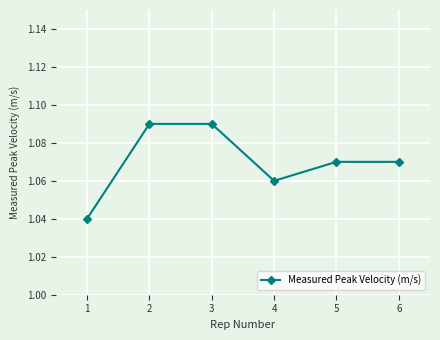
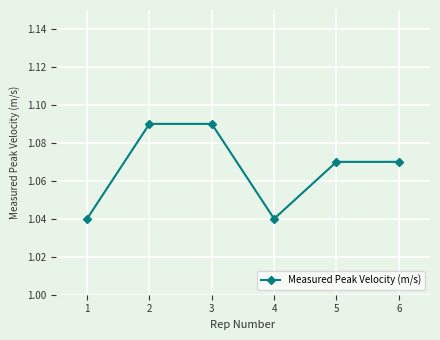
  {
    "1": 1.04,
    "2": 1.09,
    "3": 1.09,
-   "4": 1.06,
+   "4": 1.04,
    "5": 1.07,
    "6": 1.07
  }
